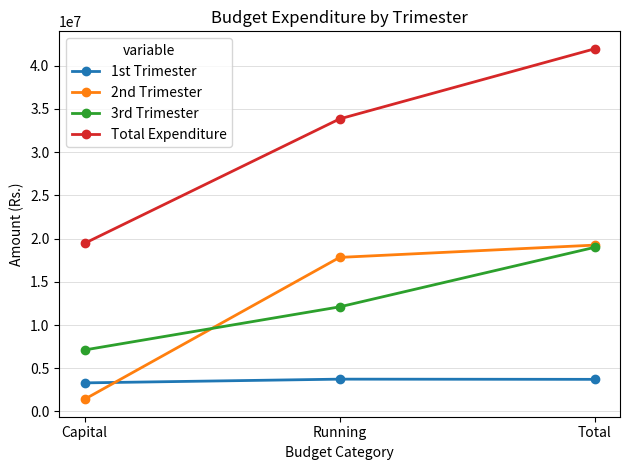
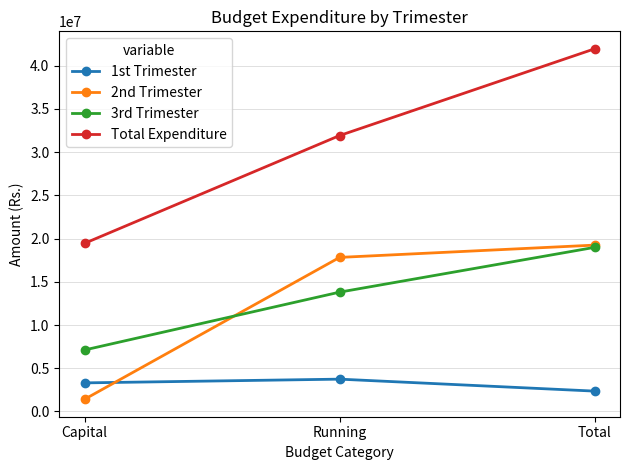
  {
    "1st Trimester": {
      "Capital": 3000000,
      "Running": 4000000,
-     "Total": 4000000
+     "Total": 2000000
    },
    "2nd Trimester": {
      "Capital": 1000000,
      "Running": 18000000
    },
    "3rd Trimester": {
      "Capital": 7000000,
-     "Running": 12000000
+     "Running": 14000000
    },
    "Total Expenditure": {
      "Capital": 19000000,
-     "Running": 34000000,
+     "Running": 32000000,
      "Total": 42000000
    }
  }
